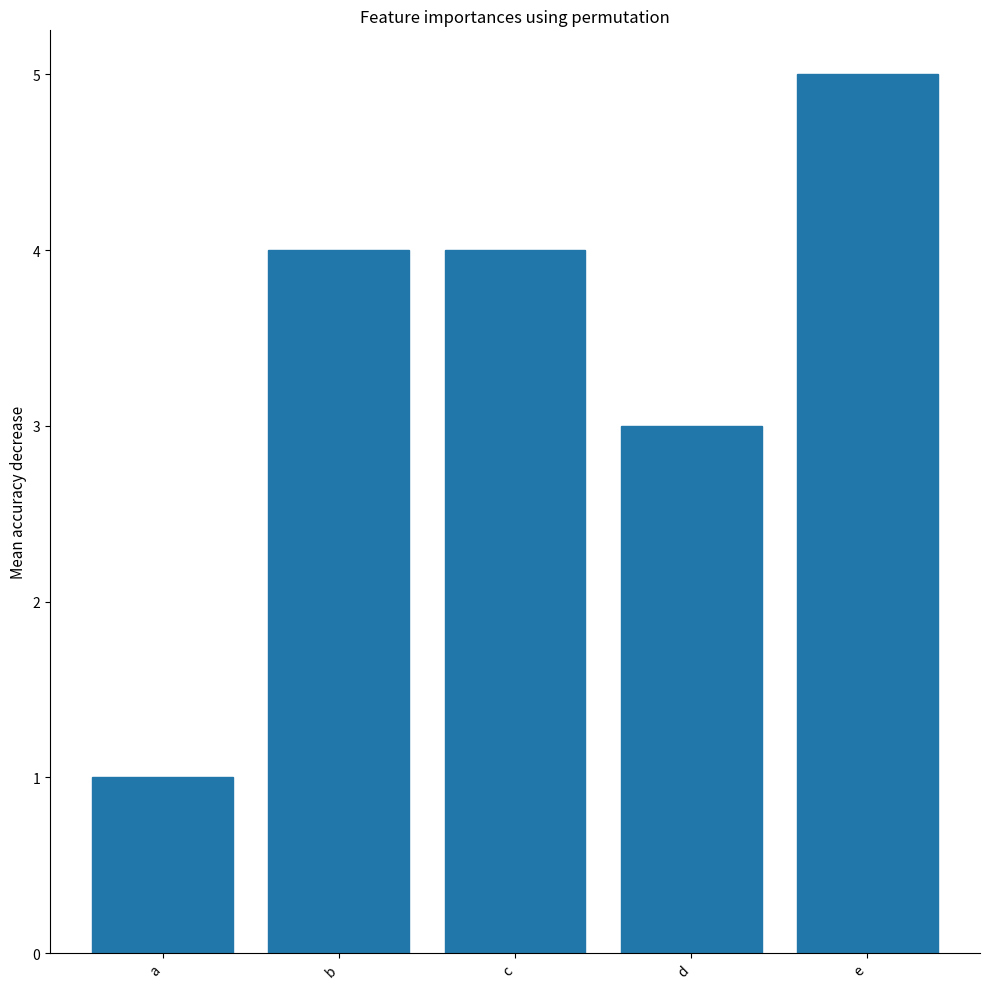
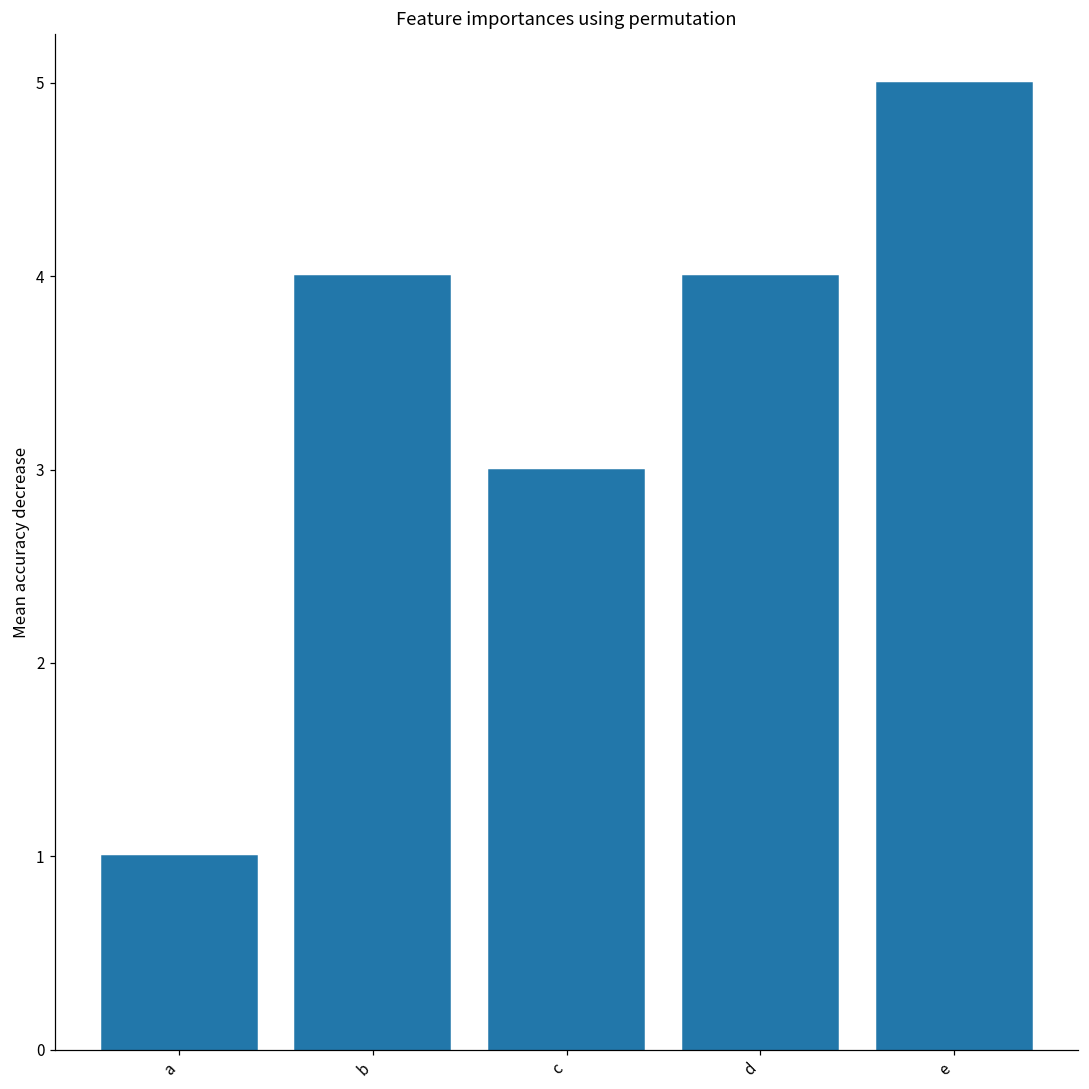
  {
    "a": 1,
    "b": 4,
-   "c": 4,
-   "d": 3,
+   "c": 3,
+   "d": 4,
    "e": 5
  }
